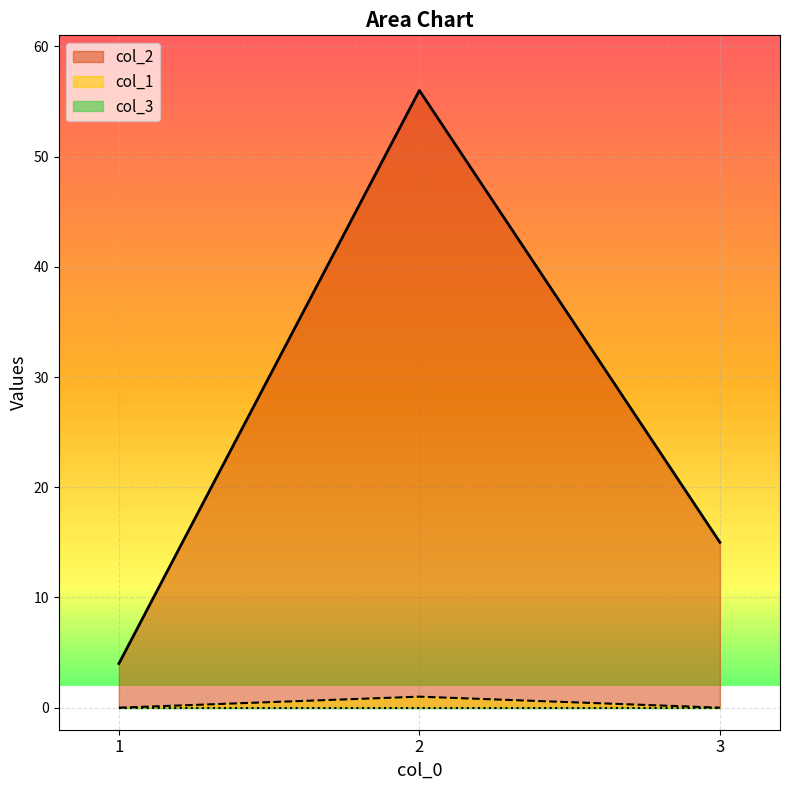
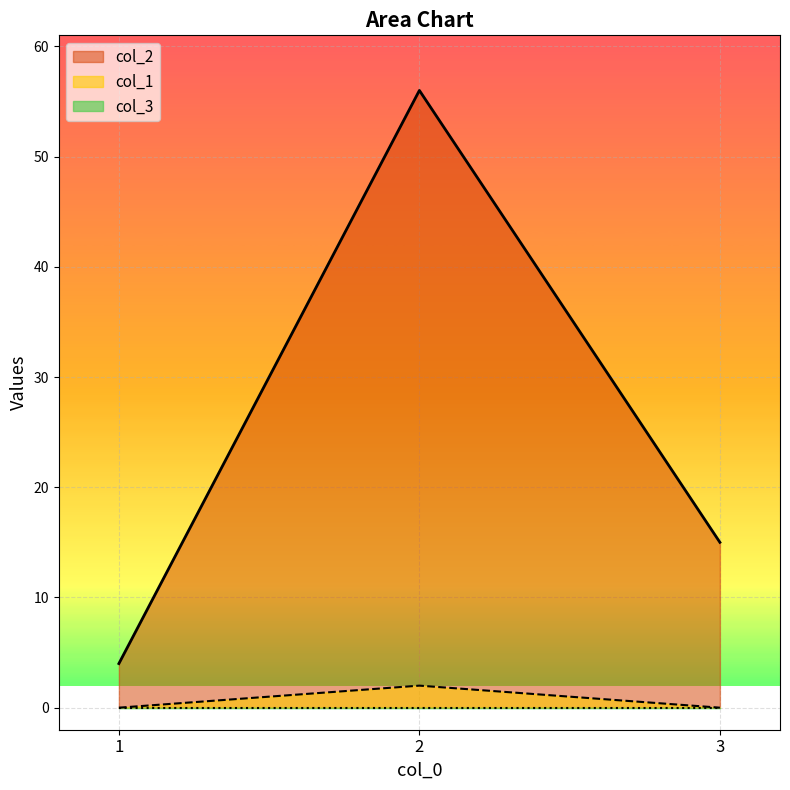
  {
    "col_2": {
      "1": 4,
      "2": 56,
      "3": 15
    },
    "col_1": {
-     "2": 1
+     "2": 2
    },
    "col_3": {
      "2": 0
    }
  }
